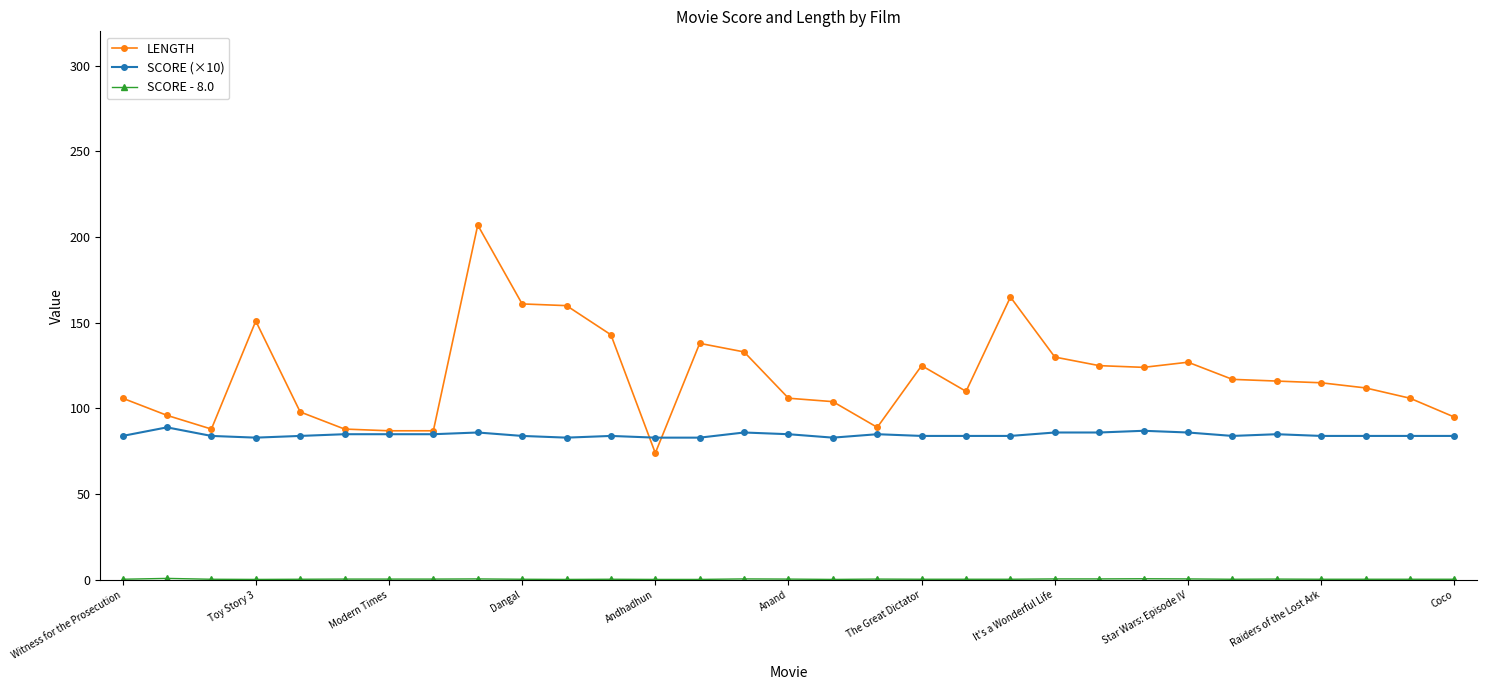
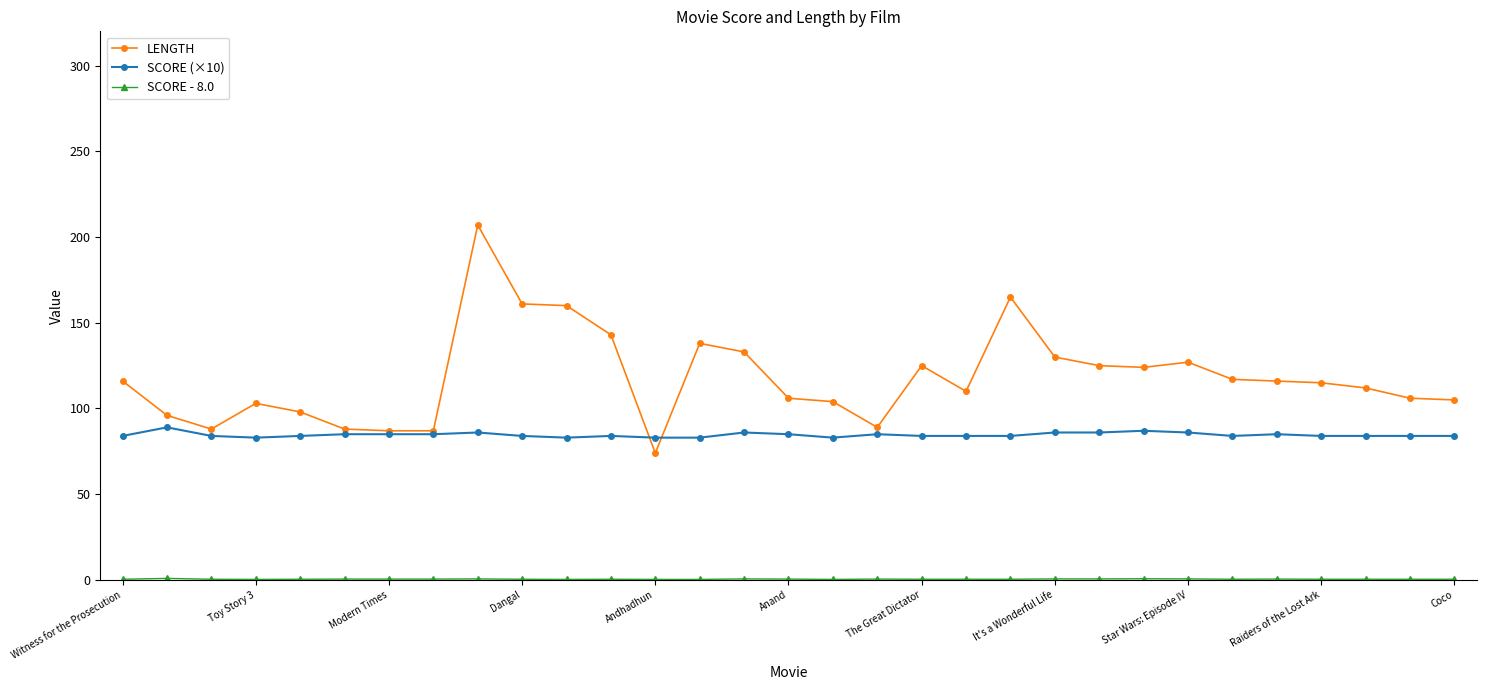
  {
    "LENGTH": {
-     "Witness for the Prosecution": 106,
-     "Toy Story 3": 151,
+     "Witness for the Prosecution": 116,
+     "Toy Story 3": 103,
      "Modern Times": 87,
      "Dangal": 161,
      "Andhadhun": 74,
      "Anand": 106,
      "The Great Dictator": 125,
      "It's a Wonderful Life": 130,
      "Star Wars: Episode IV": 127,
      "Raiders of the Lost Ark": 115,
-     "Coco": 95
+     "Coco": 105
    },
    "SCORE (×10)": {
      "Witness for the Prosecution": 84,
      "Toy Story 3": 83,
      "Modern Times": 85,
      "Dangal": 84,
      "Andhadhun": 83,
      "Anand": 85,
      "The Great Dictator": 84,
      "It's a Wonderful Life": 86,
      "Star Wars: Episode IV": 86,
      "Raiders of the Lost Ark": 84,
      "Coco": 84
    },
    "SCORE - 8.0": {
      "Witness for the Prosecution": 0,
      "Toy Story 3": 0,
      "Modern Times": 1,
      "Dangal": 0,
      "Andhadhun": 0,
      "Anand": 1,
      "The Great Dictator": 0,
      "It's a Wonderful Life": 1,
      "Star Wars: Episode IV": 1,
      "Raiders of the Lost Ark": 0,
      "Coco": 0
    }
  }
